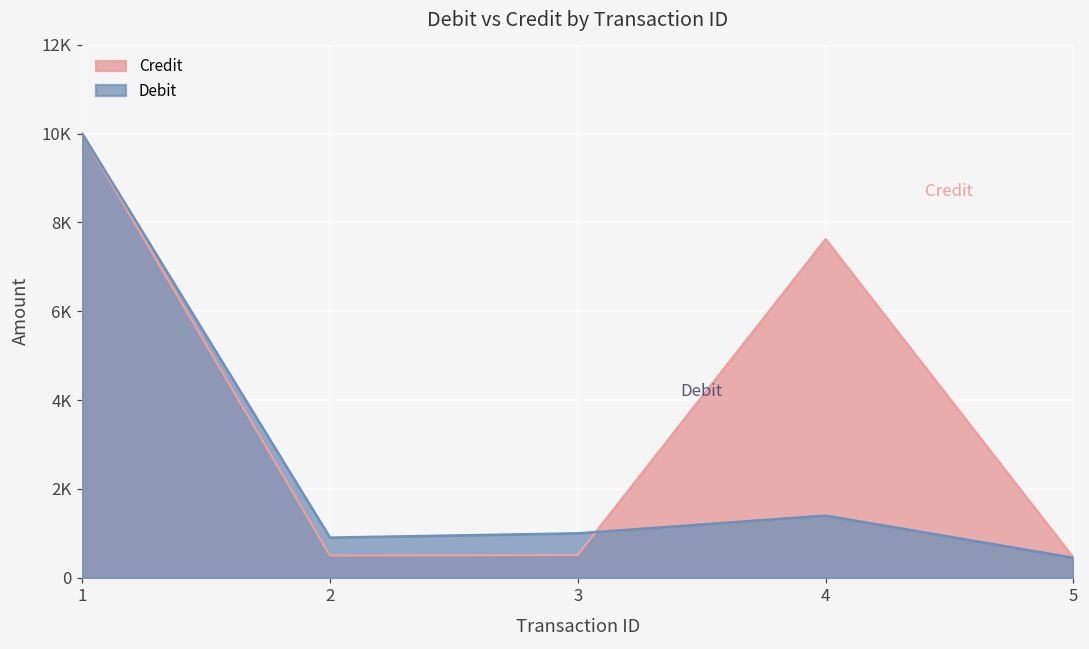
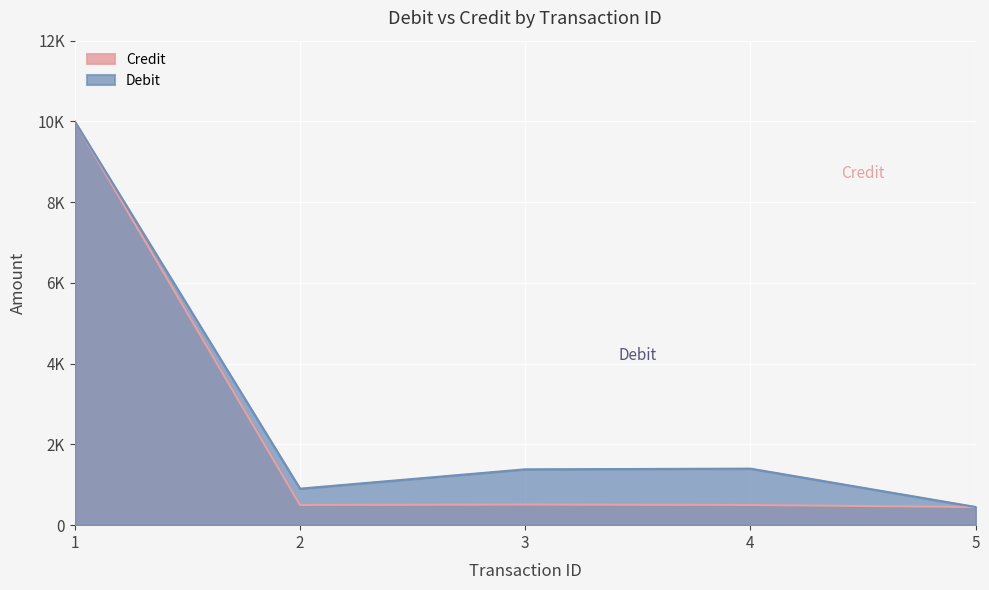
  {
    "Credit": {
      "2": 500,
      "3": 500,
-     "4": 7600
+     "4": 500
    },
    "Debit": {
      "2": 900,
-     "3": 1000,
+     "3": 1400,
      "4": 1400
    }
  }
